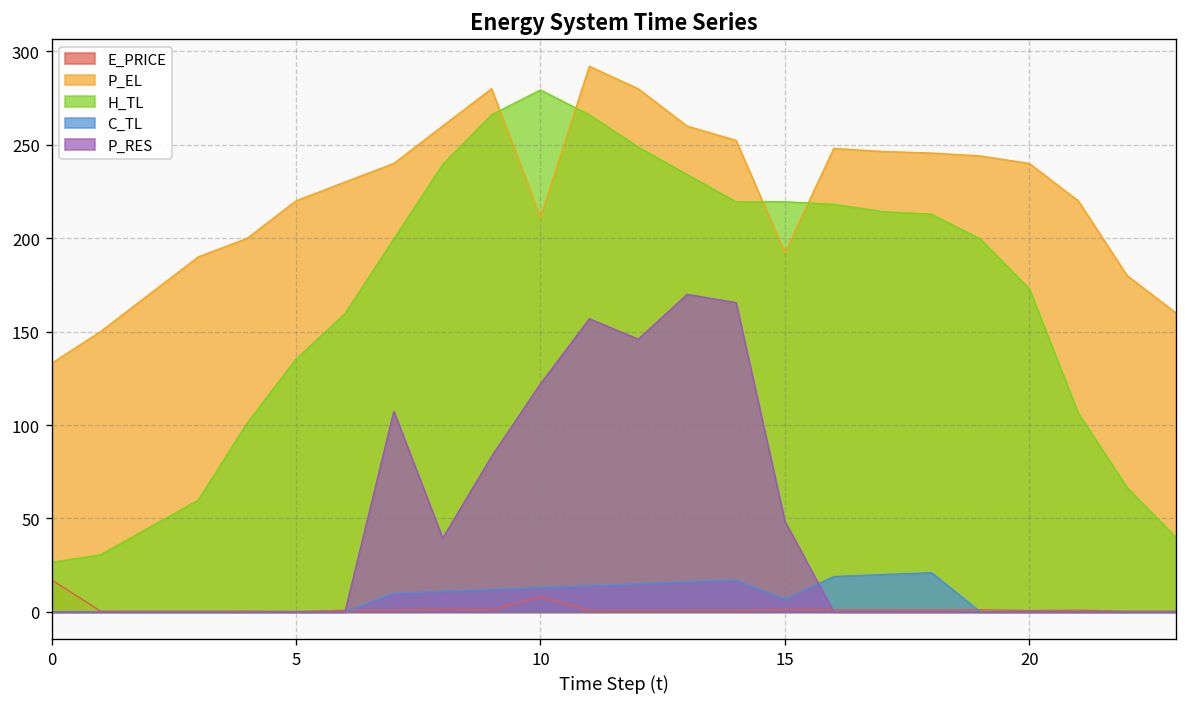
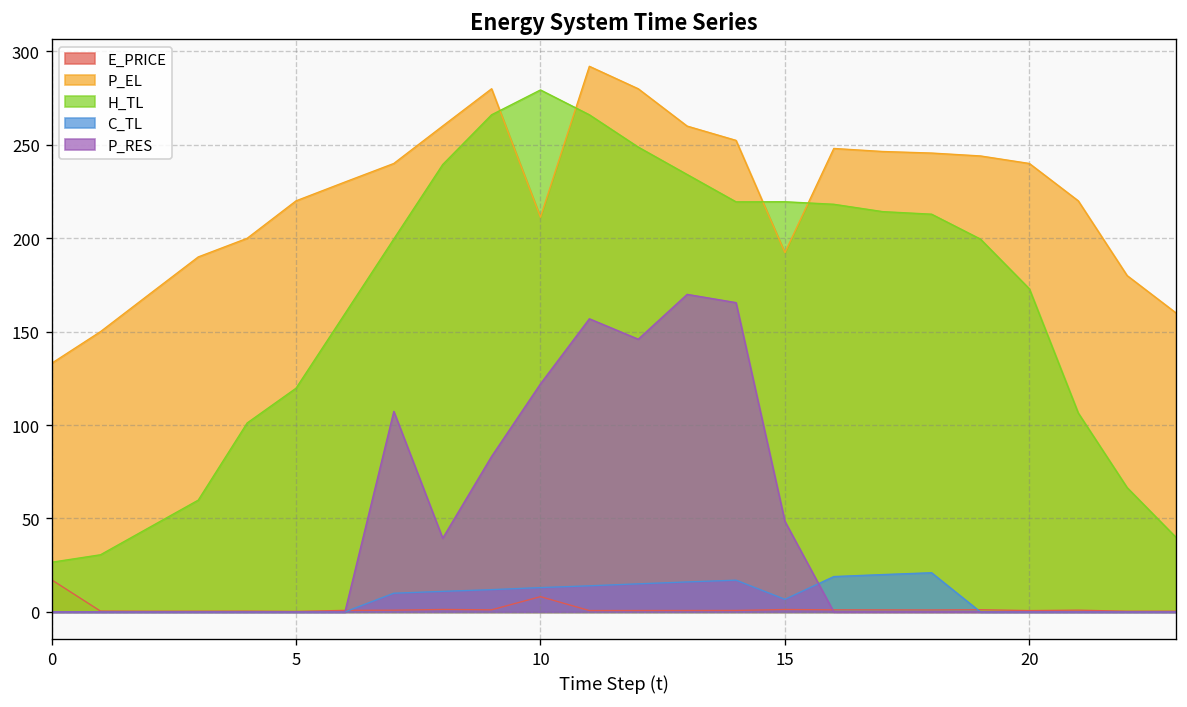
  {
    "E_PRICE": {
      "0": 17,
      "10": 8,
      "15": 1
    },
    "P_EL": {
      "0": 133,
      "5": 220,
      "10": 211,
      "15": 192,
      "20": 240
    },
    "H_TL": {
      "0": 27,
-     "5": 135,
+     "5": 120,
      "10": 279,
      "15": 220,
      "20": 173
    },
    "C_TL": {
      "10": 13,
      "15": 7
    },
    "P_RES": {
      "10": 122,
      "15": 48
    }
  }
